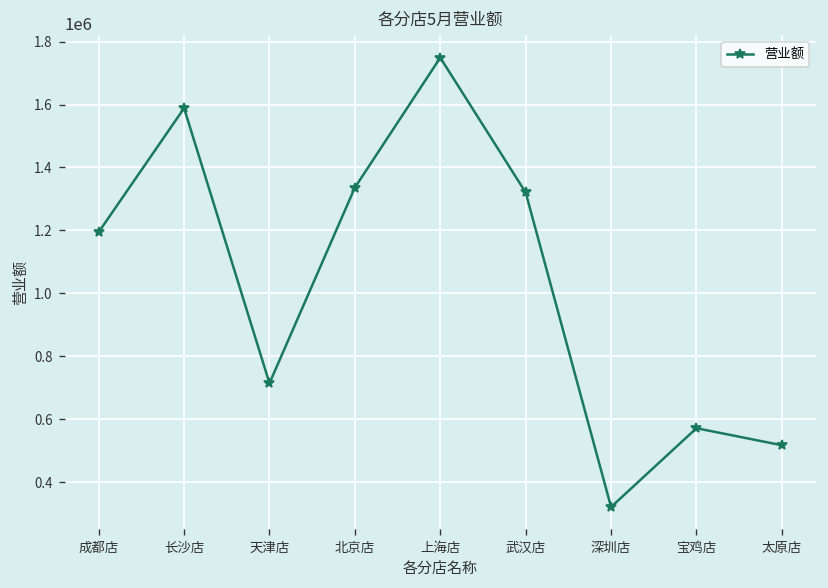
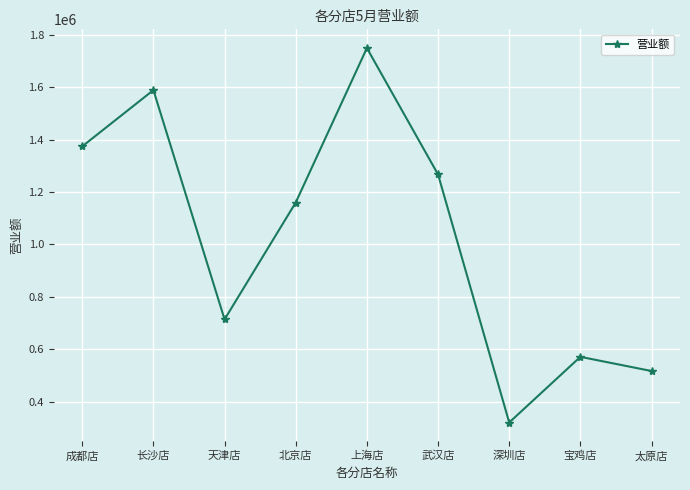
  {
-   "成都店": 1190000,
+   "成都店": 1370000,
    "长沙店": 1590000,
    "天津店": 710000,
-   "北京店": 1340000,
+   "北京店": 1160000,
    "上海店": 1750000,
-   "武汉店": 1320000,
+   "武汉店": 1270000,
    "深圳店": 320000,
    "宝鸡店": 570000,
    "太原店": 520000
  }
